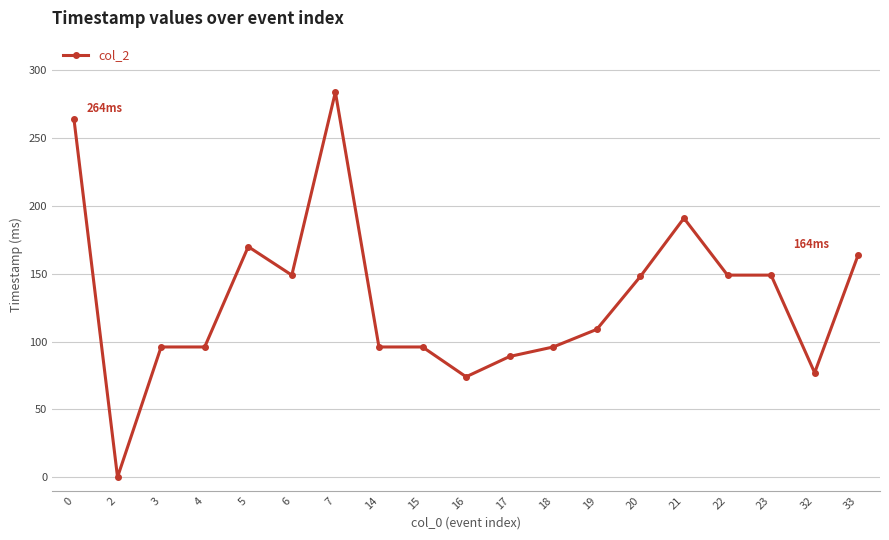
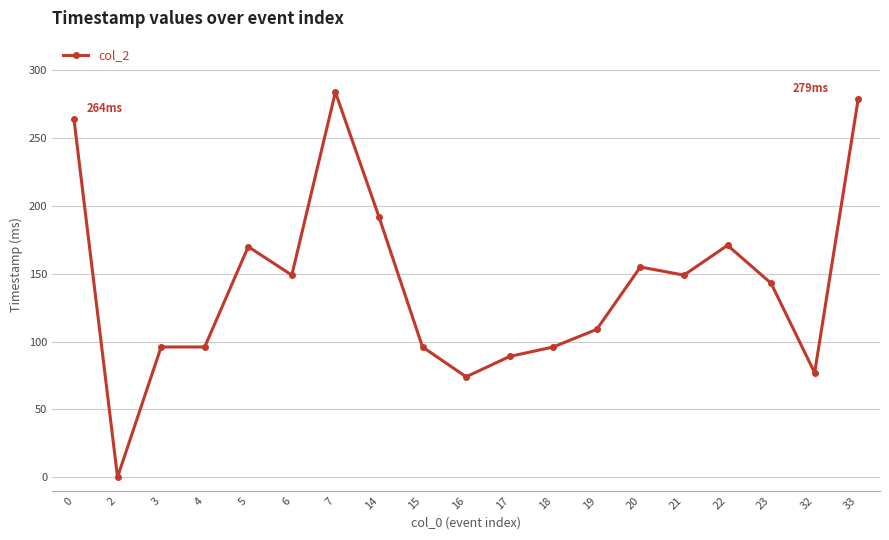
  {
    "0": 264,
-   "14": 96,
-   "20": 148,
-   "21": 191,
-   "22": 149,
-   "23": 149,
-   "33": 164
+   "14": 192,
+   "20": 155,
+   "21": 149,
+   "22": 171,
+   "23": 143,
+   "33": 279
  }
